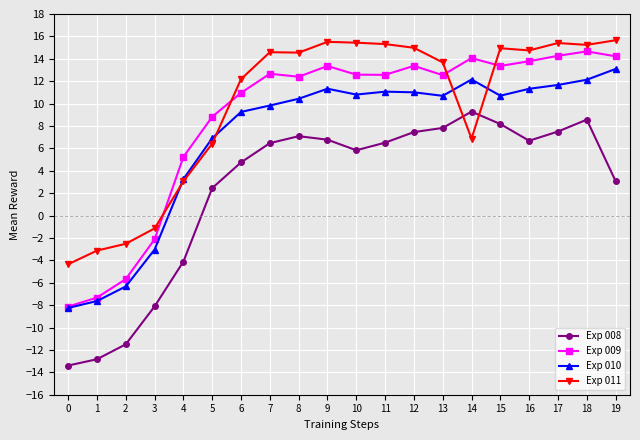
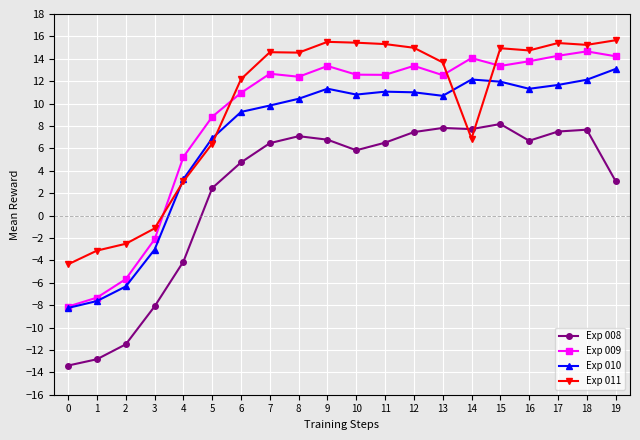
  {
    "Exp 008": {
      "0": -13.4,
      "1": -12.8,
      "2": -11.5,
      "3": -8.1,
      "4": -4.1,
      "5": 2.5,
      "6": 4.7,
      "7": 6.5,
      "8": 7.1,
      "9": 6.8,
      "10": 5.8,
      "11": 6.5,
      "12": 7.5,
      "13": 7.8,
-     "14": 9.3,
+     "14": 7.7,
      "15": 8.2,
      "16": 6.7,
      "17": 7.5,
-     "18": 8.6,
+     "18": 7.7,
      "19": 3.1
    },
    "Exp 009": {
      "1": -7.3,
      "2": -5.7,
      "3": -2.1,
      "4": 5.2,
      "5": 8.8,
      "6": 11.0,
      "7": 12.7,
      "8": 12.4,
      "9": 13.4,
      "10": 12.6,
      "11": 12.6,
      "12": 13.4,
      "13": 12.5,
      "14": 14.1,
      "15": 13.4,
      "16": 13.8,
      "17": 14.3,
      "18": 14.7,
      "19": 14.2
    },
    "Exp 010": {
      "1": -7.6,
      "2": -6.3,
      "3": -3.0,
      "5": 6.9,
      "6": 9.3,
      "7": 9.8,
      "8": 10.4,
      "9": 11.3,
      "10": 10.8,
      "11": 11.1,
      "12": 11.0,
      "13": 10.7,
      "14": 12.2,
-     "15": 10.7,
+     "15": 12.0,
      "16": 11.3,
      "17": 11.7,
      "18": 12.1,
      "19": 13.1
    },
    "Exp 011": {
      "0": -4.3,
      "1": -3.1,
      "2": -2.5,
      "3": -1.1,
      "5": 6.4,
      "6": 12.2,
      "7": 14.6,
      "8": 14.6,
      "9": 15.5,
      "10": 15.4,
      "11": 15.3,
      "12": 15.0,
      "13": 13.7,
      "14": 6.9,
      "15": 14.9,
      "16": 14.7,
      "17": 15.4,
      "18": 15.2,
      "19": 15.7
    }
  }
